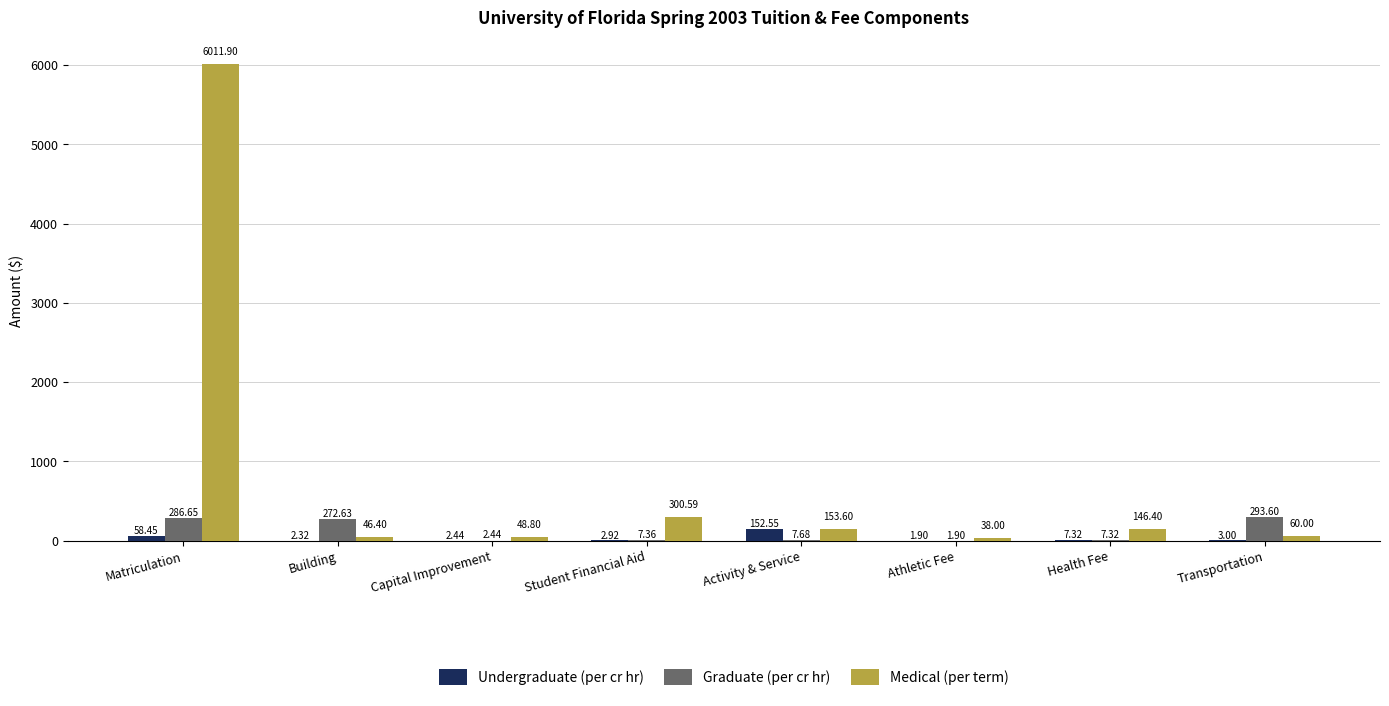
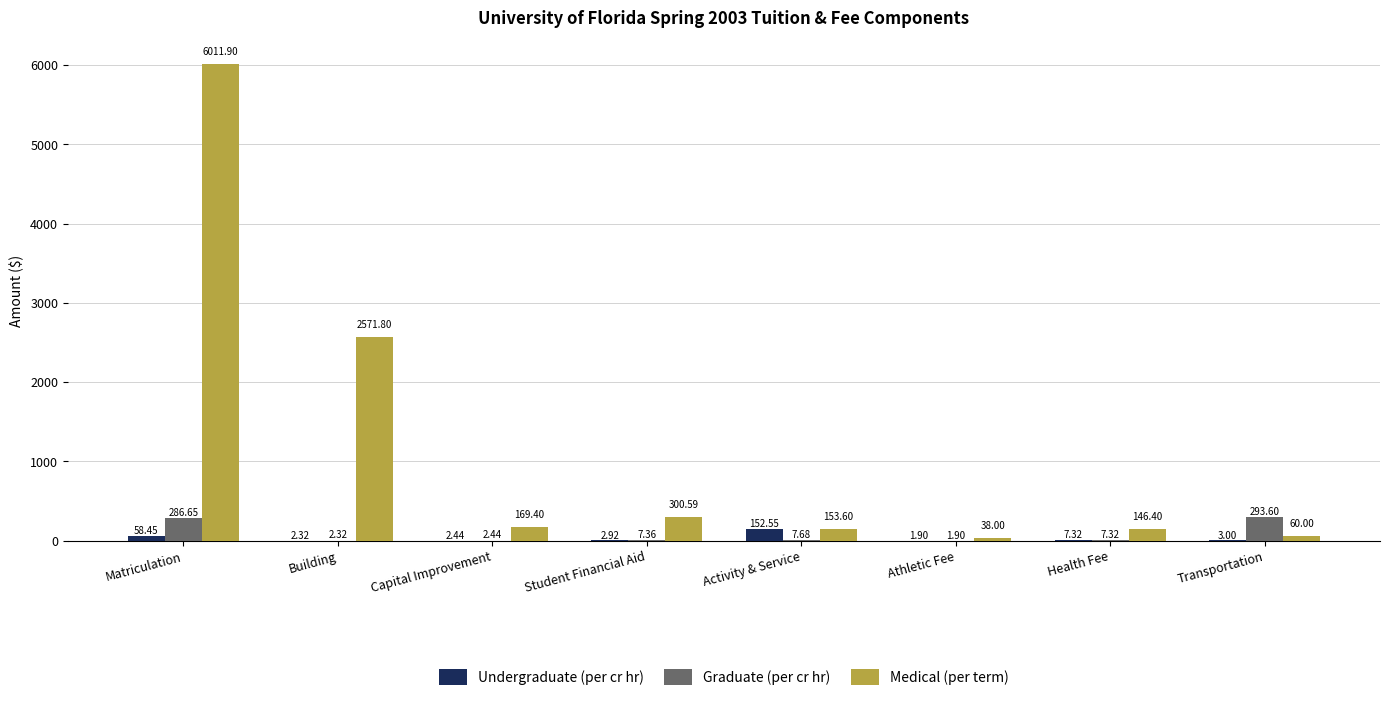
  {
    "Undergraduate (per cr hr)": {
      "Matriculation": 58.45,
      "Building": 2.32,
      "Capital Improvement": 2.44,
      "Student Financial Aid": 2.92,
      "Activity & Service": 152.55,
      "Athletic Fee": 1.90,
      "Health Fee": 7.32,
      "Transportation": 3.00
    },
    "Graduate (per cr hr)": {
      "Matriculation": 286.65,
-     "Building": 272.63,
+     "Building": 2.32,
      "Capital Improvement": 2.44,
      "Student Financial Aid": 7.36,
      "Activity & Service": 7.68,
      "Athletic Fee": 1.90,
      "Health Fee": 7.32,
      "Transportation": 293.60
    },
    "Medical (per term)": {
      "Matriculation": 6011.90,
-     "Building": 46.40,
-     "Capital Improvement": 48.80,
+     "Building": 2571.80,
+     "Capital Improvement": 169.40,
      "Student Financial Aid": 300.59,
      "Activity & Service": 153.60,
      "Athletic Fee": 38.00,
      "Health Fee": 146.40,
      "Transportation": 60.00
    }
  }
